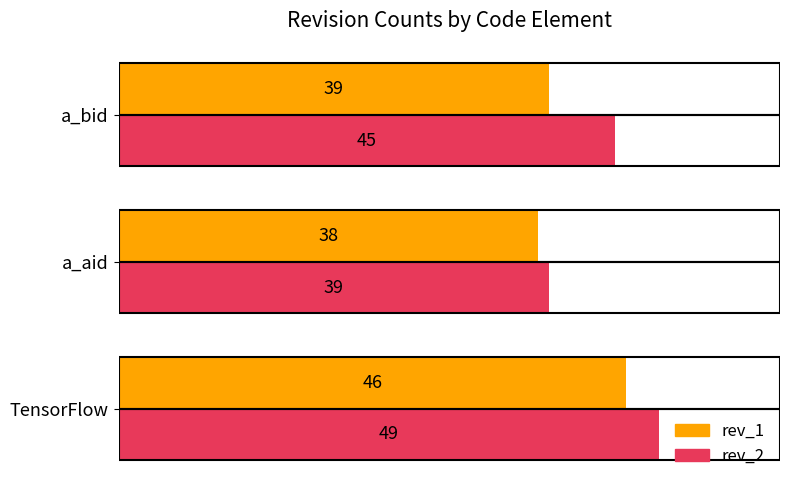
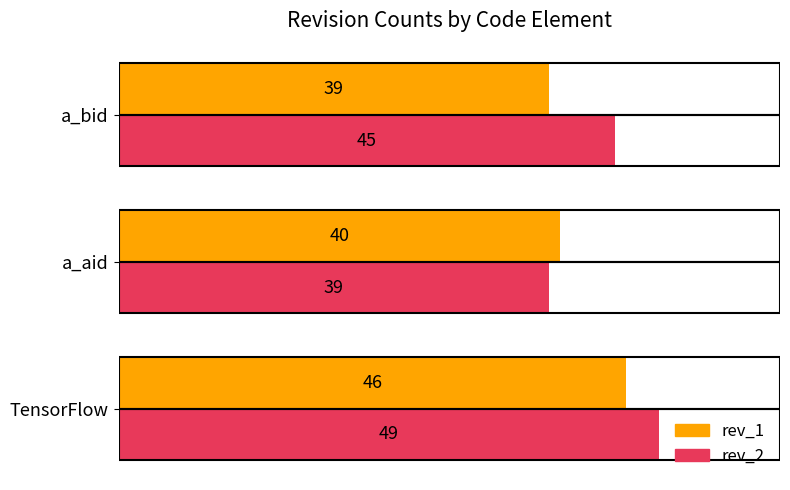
  {
    "rev_1": {
      "a_bid": 39,
-     "a_aid": 38,
+     "a_aid": 40,
      "TensorFlow": 46
    },
    "rev_2": {
      "a_bid": 45,
      "a_aid": 39,
      "TensorFlow": 49
    }
  }
